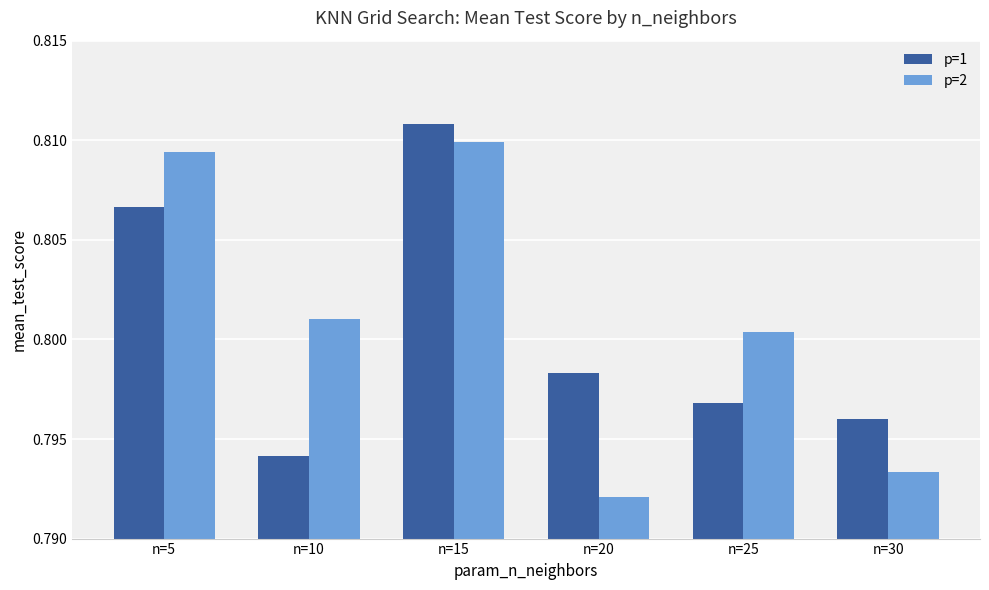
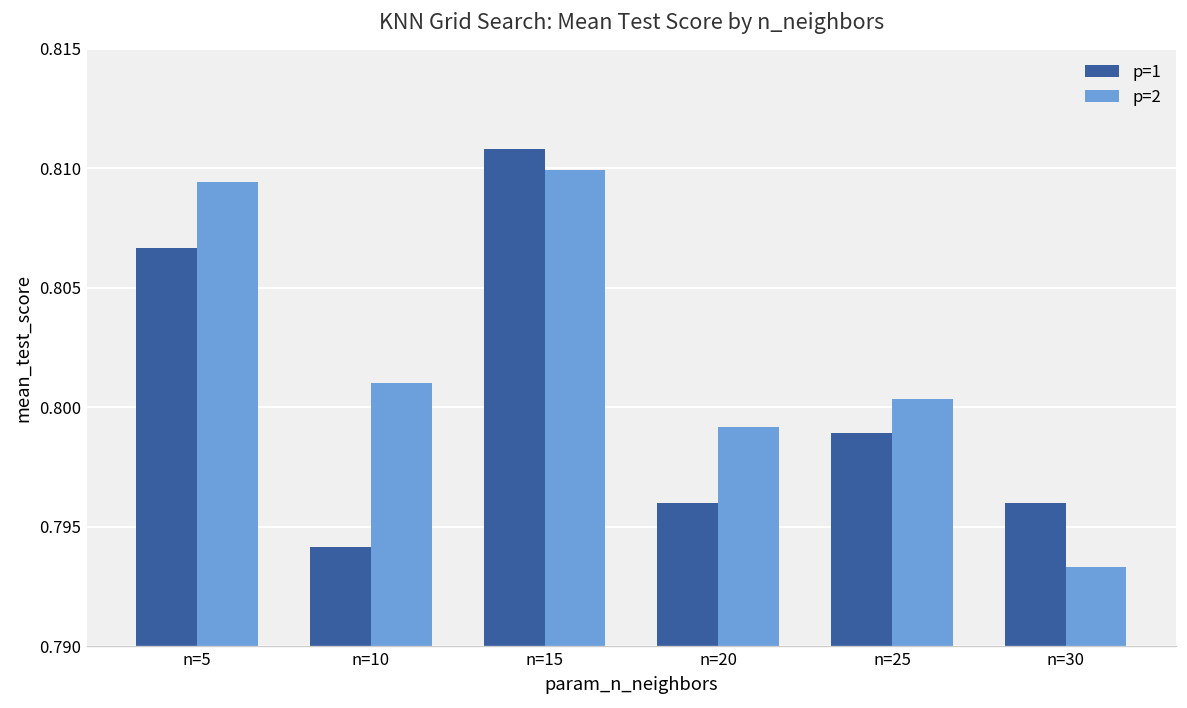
  {
    "p=1": {
      "n=5": 0.8066,
      "n=10": 0.7942,
      "n=15": 0.8108,
-     "n=20": 0.7983,
-     "n=25": 0.7968,
+     "n=20": 0.7960,
+     "n=25": 0.7989,
      "n=30": 0.7960
    },
    "p=2": {
      "n=5": 0.8094,
      "n=10": 0.8010,
      "n=15": 0.8099,
-     "n=20": 0.7921,
+     "n=20": 0.7992,
      "n=25": 0.8004,
      "n=30": 0.7933
    }
  }
